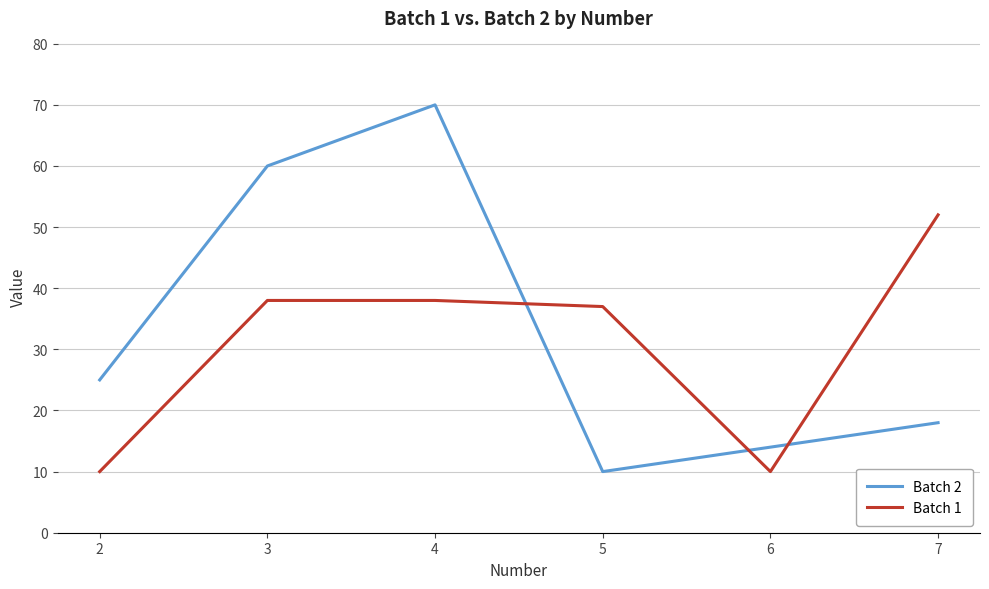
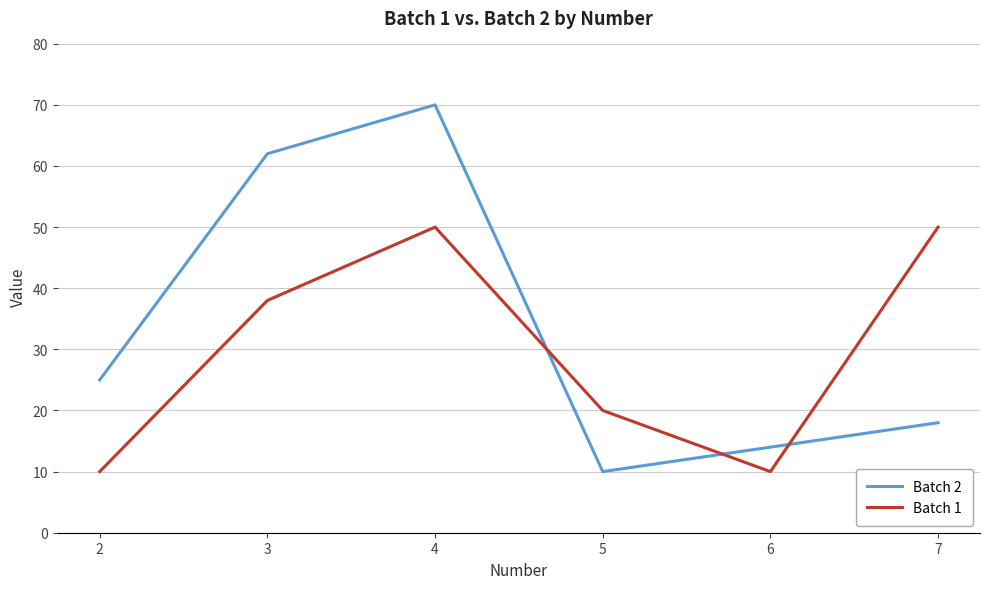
  {
    "Batch 2": {
      "2": 25,
-     "3": 60,
+     "3": 62,
      "4": 70,
      "5": 10,
      "6": 14,
      "7": 18
    },
    "Batch 1": {
      "2": 10,
      "3": 38,
-     "4": 38,
-     "5": 37,
+     "4": 50,
+     "5": 20,
      "6": 10,
-     "7": 52
+     "7": 50
    }
  }
